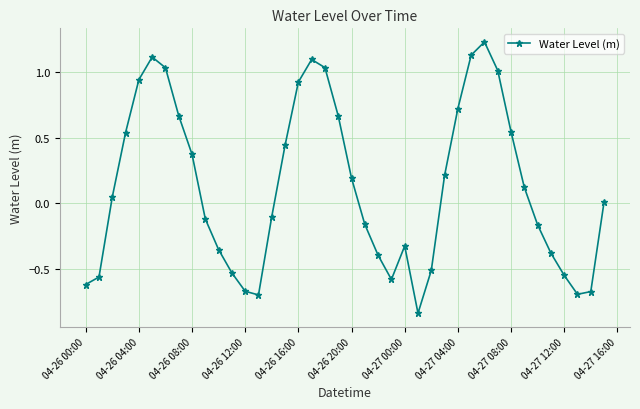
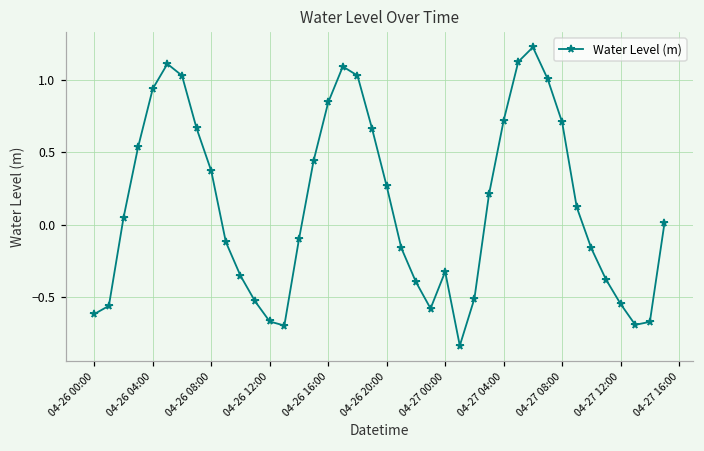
  {
    "04-26 00:00": -0.62,
    "04-26 04:00": 0.94,
    "04-26 08:00": 0.37,
    "04-26 12:00": -0.67,
-   "04-26 16:00": 0.92,
-   "04-26 20:00": 0.19,
+   "04-26 16:00": 0.85,
+   "04-26 20:00": 0.27,
    "04-27 00:00": -0.32,
    "04-27 04:00": 0.72,
-   "04-27 08:00": 0.54,
+   "04-27 08:00": 0.71,
    "04-27 12:00": -0.55
  }
